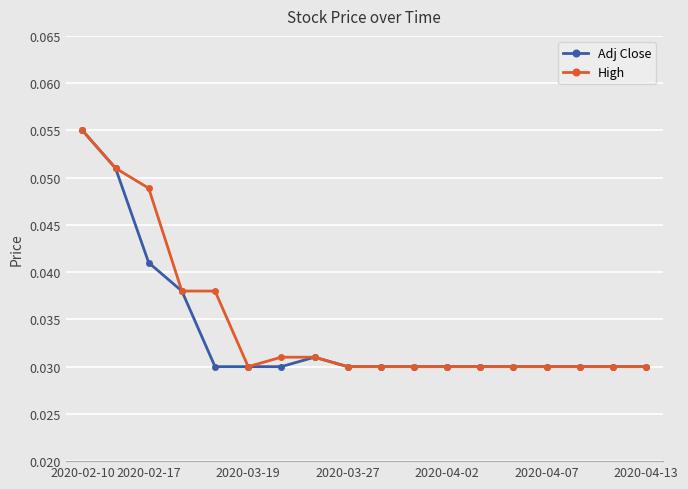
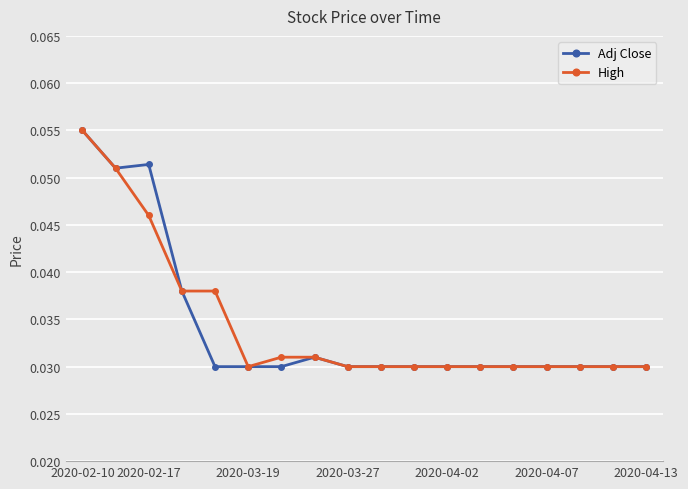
  {
    "Adj Close": {
-     "2020-02-17": 0.041
+     "2020-02-17": 0.051
    },
    "High": {
-     "2020-02-17": 0.049
+     "2020-02-17": 0.046
    }
  }
